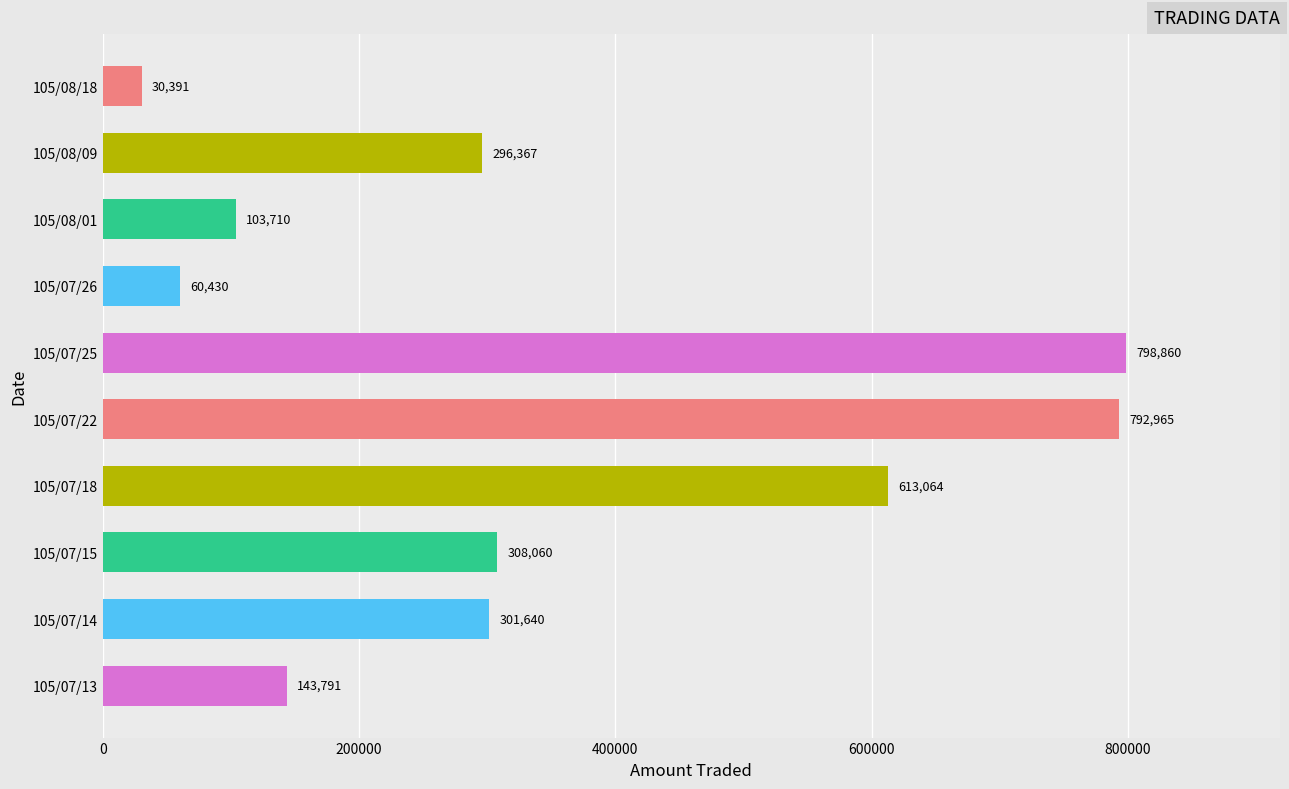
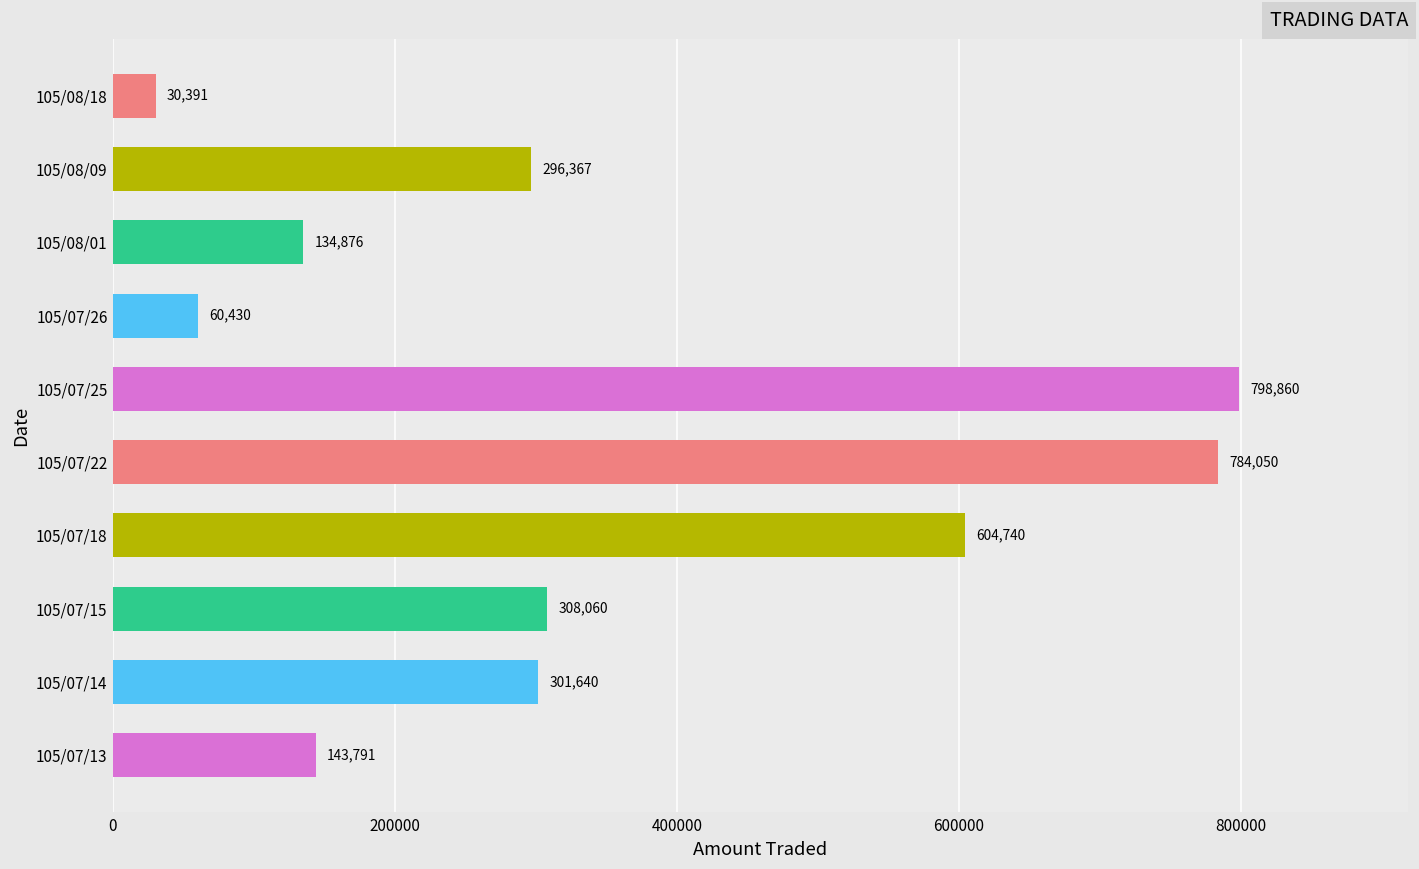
  {
    "105/08/18": "30,391",
    "105/08/09": "296,367",
-   "105/08/01": "103,710",
+   "105/08/01": "134,876",
    "105/07/26": "60,430",
    "105/07/25": "798,860",
-   "105/07/22": "792,965",
-   "105/07/18": "613,064",
+   "105/07/22": "784,050",
+   "105/07/18": "604,740",
    "105/07/15": "308,060",
    "105/07/14": "301,640",
    "105/07/13": "143,791"
  }
